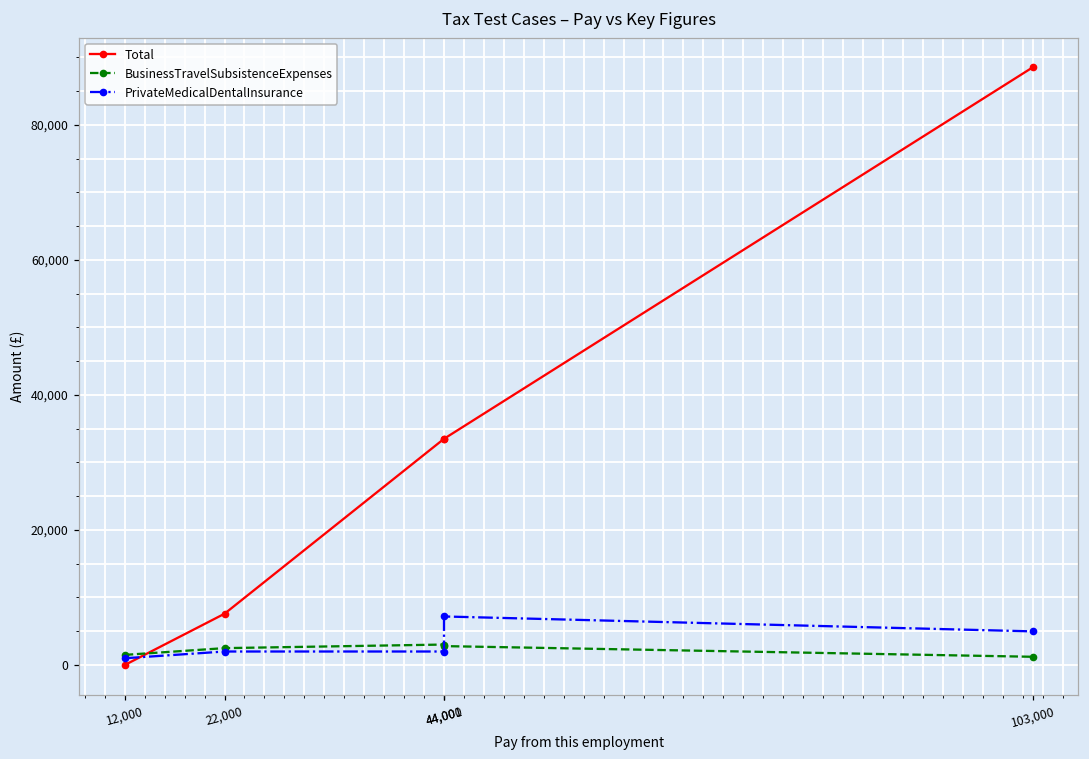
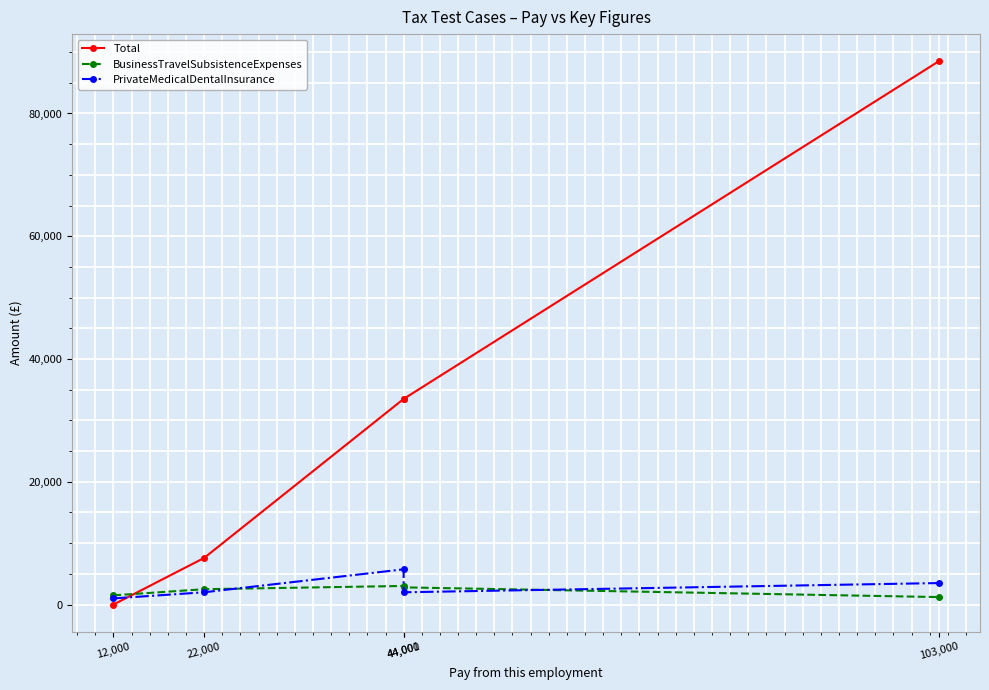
  {
    "Total": {
      "12,000": "0",
      "22,000": "8,000",
      "44,000": "34,000",
      "44,001": "34,000",
      "103,000": "89,000"
    },
    "BusinessTravelSubsistenceExpenses": {
      "12,000": "1,000",
      "22,000": "3,000",
      "44,000": "3,000",
      "44,001": "3,000",
      "103,000": "1,000"
    },
    "PrivateMedicalDentalInsurance": {
      "12,000": "1,000",
      "22,000": "2,000",
-     "44,000": "2,000",
-     "44,001": "7,000",
-     "103,000": "5,000"
+     "44,000": "6,000",
+     "44,001": "2,000",
+     "103,000": "4,000"
    }
  }
